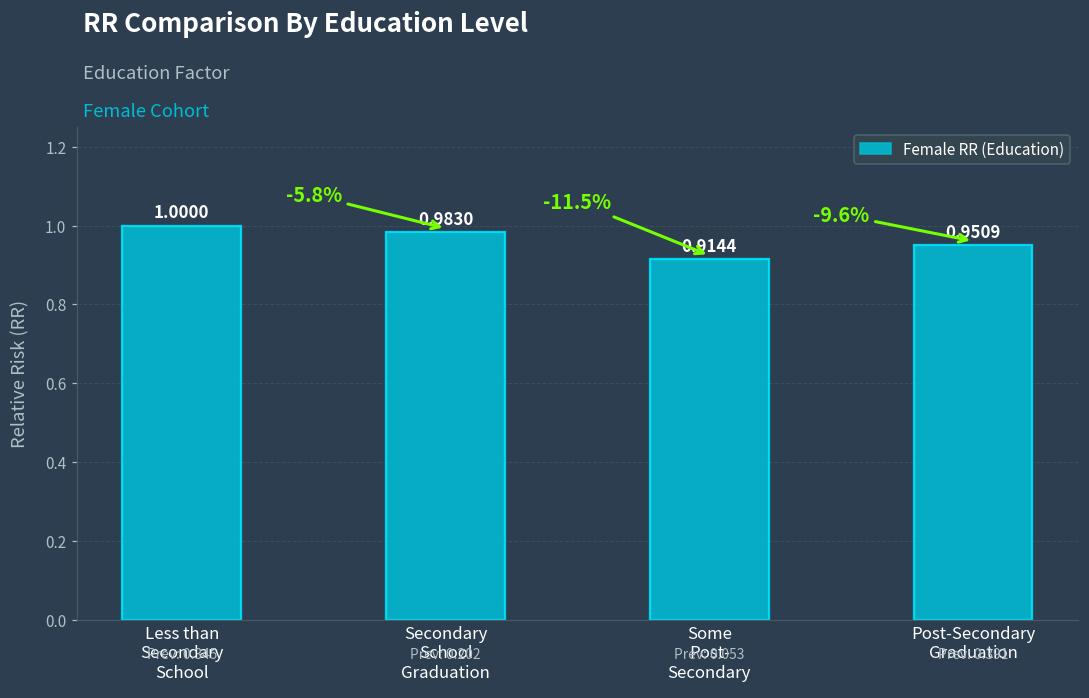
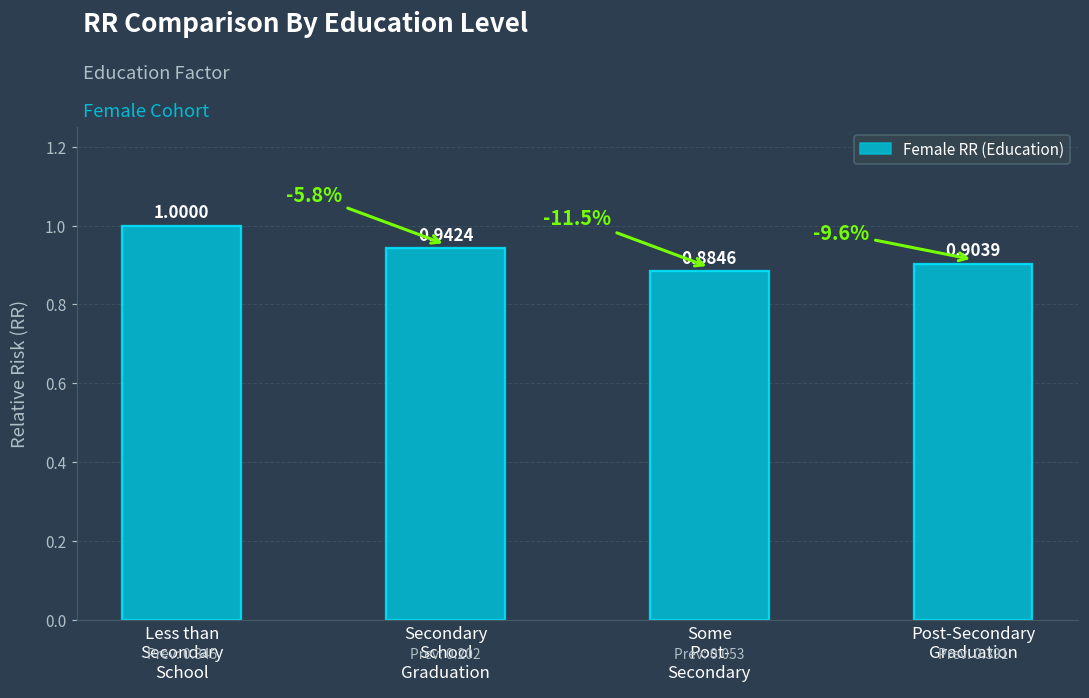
  {
    "Less than Secondary School": 1.0000,
-   "Secondary School Graduation": 0.9830,
-   "Some Post- Secondary": 0.9144,
-   "Post-Secondary Graduation": 0.9509
+   "Secondary School Graduation": 0.9424,
+   "Some Post- Secondary": 0.8846,
+   "Post-Secondary Graduation": 0.9039
  }
